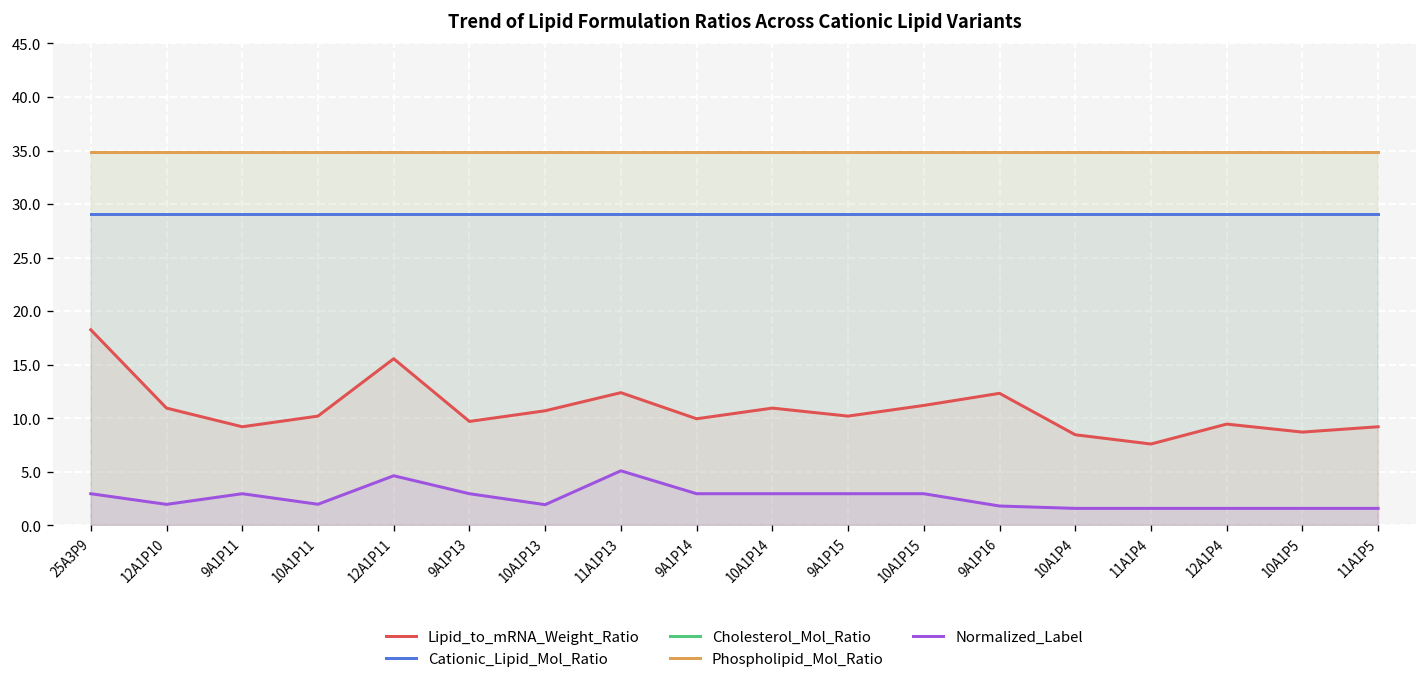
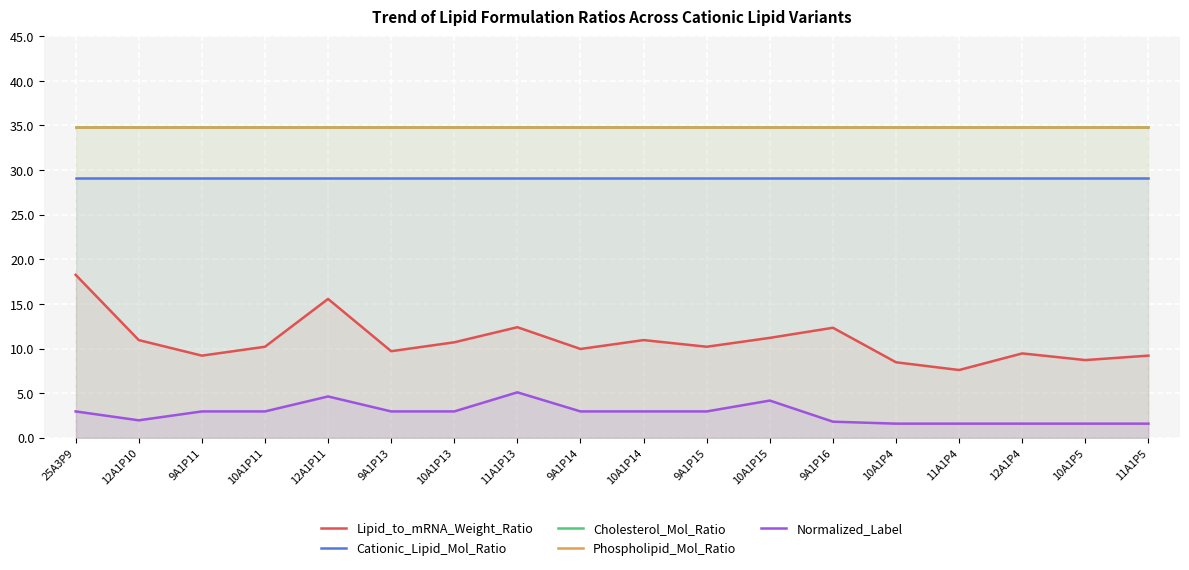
  {
    "Lipid_to_mRNA_Weight_Ratio": {
      "25A3P9": 18,
      "12A1P10": 11,
      "9A1P11": 9,
      "10A1P11": 10,
      "12A1P11": 16,
      "9A1P13": 10,
      "10A1P13": 11,
      "11A1P13": 12,
      "9A1P14": 10,
      "10A1P14": 11,
      "9A1P15": 10,
      "10A1P15": 11,
      "9A1P16": 12,
      "10A1P4": 8,
      "11A1P4": 8,
      "12A1P4": 9,
      "10A1P5": 9,
      "11A1P5": 9
    },
    "Cationic_Lipid_Mol_Ratio": {
      "25A3P9": 29,
      "12A1P10": 29,
      "9A1P11": 29,
      "10A1P11": 29,
      "12A1P11": 29,
      "9A1P13": 29,
      "10A1P13": 29,
      "11A1P13": 29,
      "9A1P14": 29,
      "10A1P14": 29,
      "9A1P15": 29,
      "10A1P15": 29,
      "9A1P16": 29,
      "10A1P4": 29,
      "11A1P4": 29,
      "12A1P4": 29,
      "10A1P5": 29,
      "11A1P5": 29
    },
    "Phospholipid_Mol_Ratio": {
      "25A3P9": 35,
      "12A1P10": 35,
      "9A1P11": 35,
      "10A1P11": 35,
      "12A1P11": 35,
      "9A1P13": 35,
      "10A1P13": 35,
      "11A1P13": 35,
      "9A1P14": 35,
      "10A1P14": 35,
      "9A1P15": 35,
      "10A1P15": 35,
      "9A1P16": 35,
      "10A1P4": 35,
      "11A1P4": 35,
      "12A1P4": 35,
      "10A1P5": 35,
      "11A1P5": 35
    },
    "Normalized_Label": {
      "25A3P9": 3,
      "12A1P10": 2,
      "9A1P11": 3,
-     "10A1P11": 2,
+     "10A1P11": 3,
      "12A1P11": 5,
      "9A1P13": 3,
-     "10A1P13": 2,
+     "10A1P13": 3,
      "11A1P13": 5,
      "9A1P14": 3,
      "10A1P14": 3,
      "9A1P15": 3,
-     "10A1P15": 3,
+     "10A1P15": 4,
      "9A1P16": 2,
      "10A1P4": 2,
      "11A1P4": 2,
      "12A1P4": 2,
      "10A1P5": 2,
      "11A1P5": 2
    }
  }
